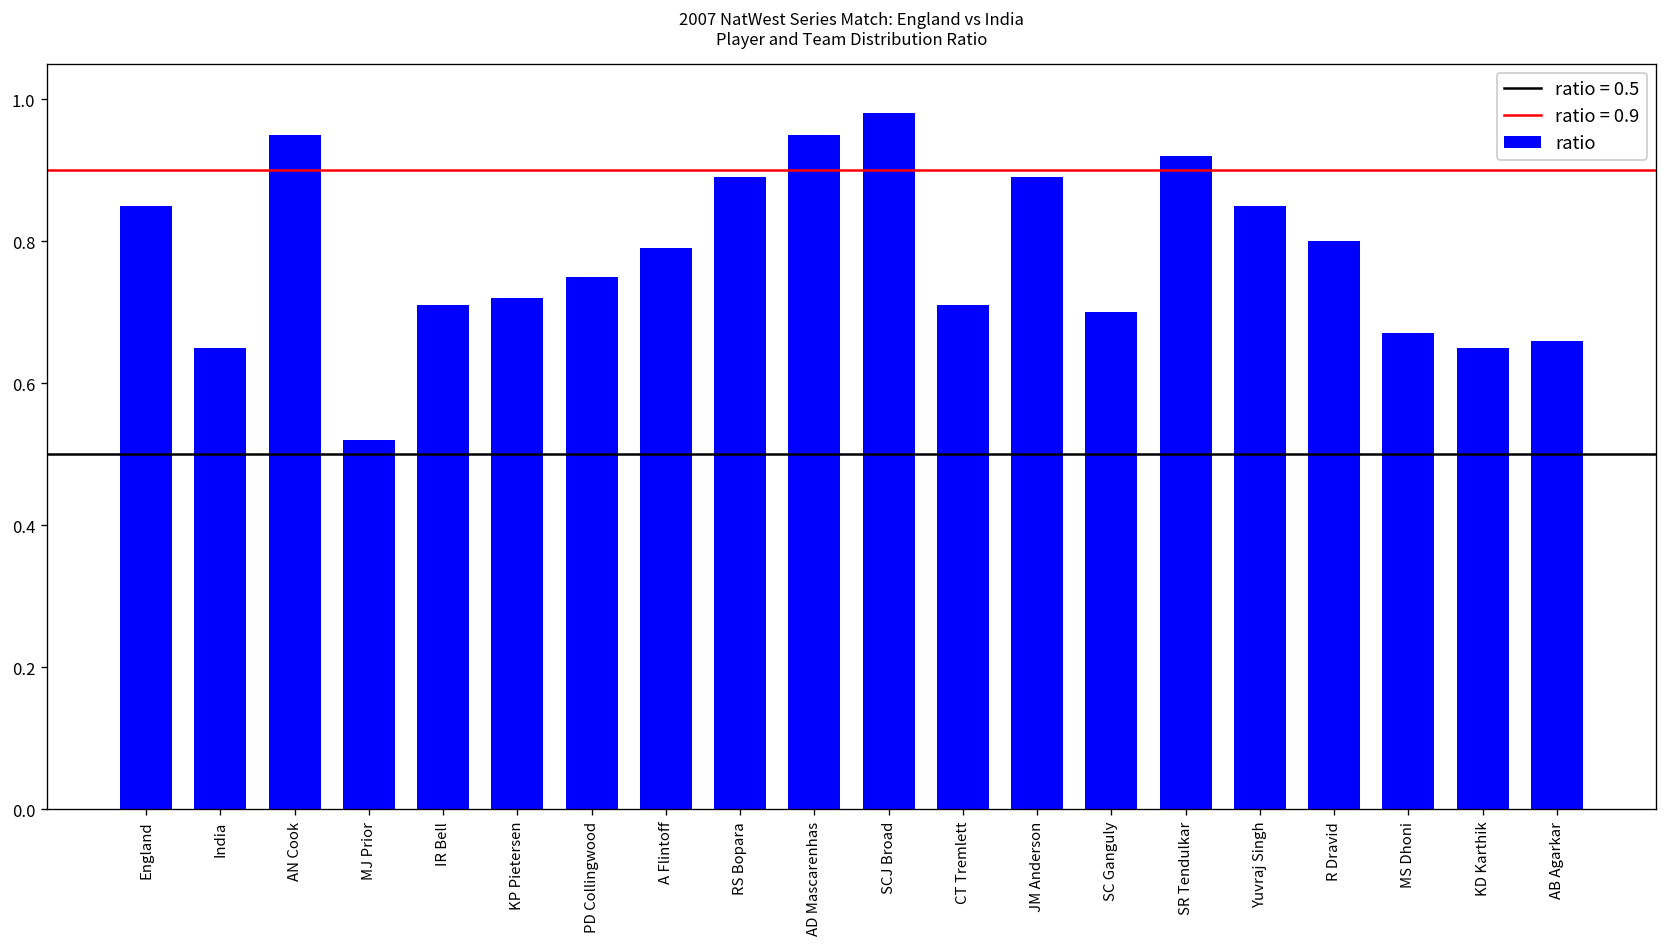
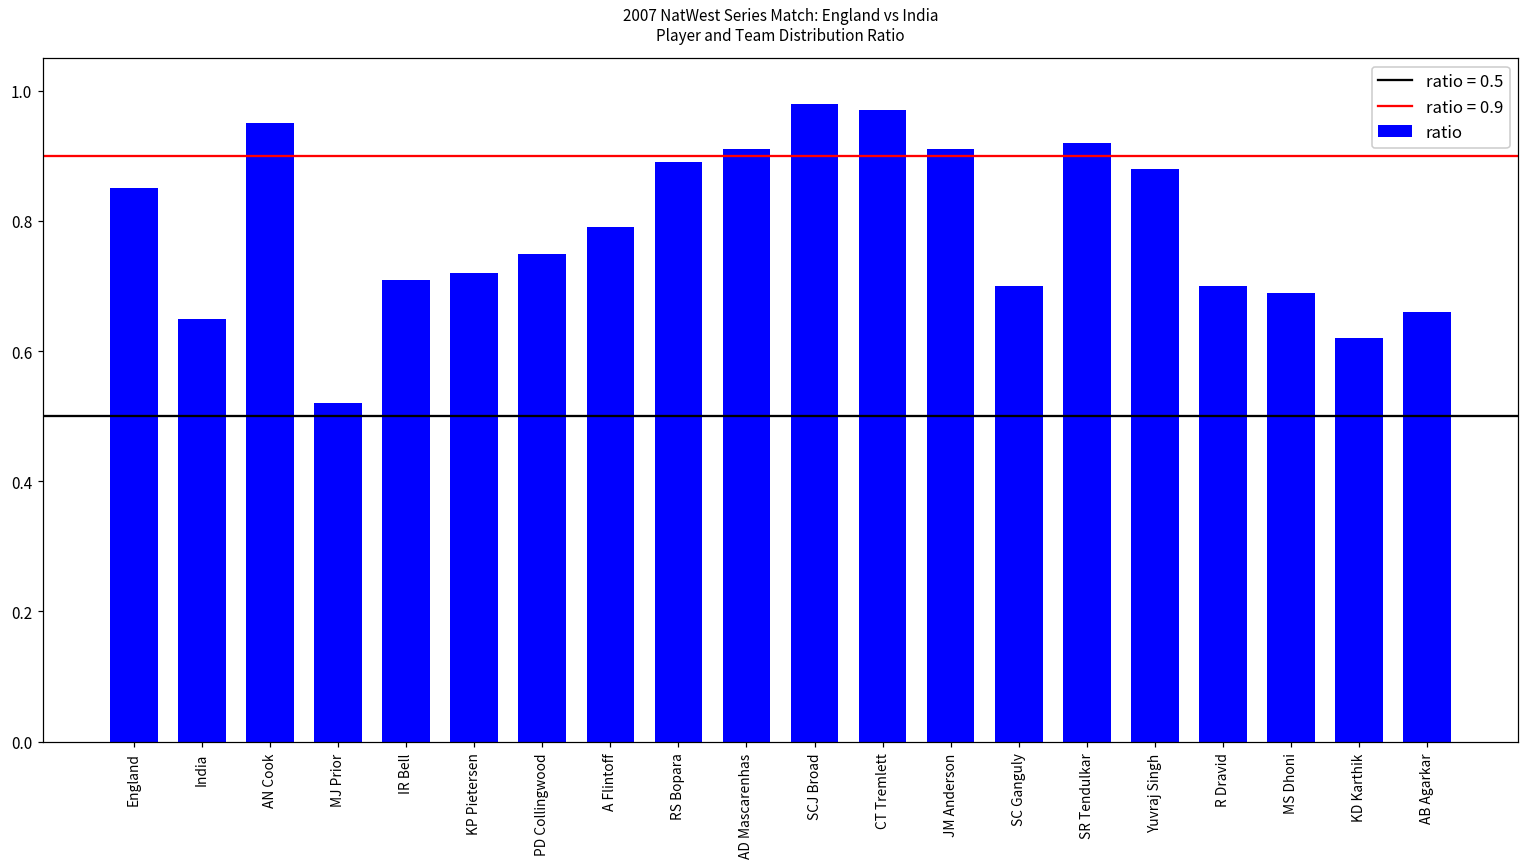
  {
    "England": 0.85,
    "India": 0.65,
    "AN Cook": 0.95,
    "MJ Prior": 0.52,
    "IR Bell": 0.71,
    "KP Pietersen": 0.72,
    "PD Collingwood": 0.75,
    "A Flintoff": 0.79,
    "RS Bopara": 0.89,
-   "AD Mascarenhas": 0.95,
+   "AD Mascarenhas": 0.91,
    "SCJ Broad": 0.98,
-   "CT Tremlett": 0.71,
-   "JM Anderson": 0.89,
+   "CT Tremlett": 0.97,
+   "JM Anderson": 0.91,
    "SC Ganguly": 0.70,
    "SR Tendulkar": 0.92,
-   "Yuvraj Singh": 0.85,
-   "R Dravid": 0.8,
-   "MS Dhoni": 0.67,
-   "KD Karthik": 0.65,
+   "Yuvraj Singh": 0.88,
+   "R Dravid": 0.7,
+   "MS Dhoni": 0.69,
+   "KD Karthik": 0.62,
    "AB Agarkar": 0.66
  }
